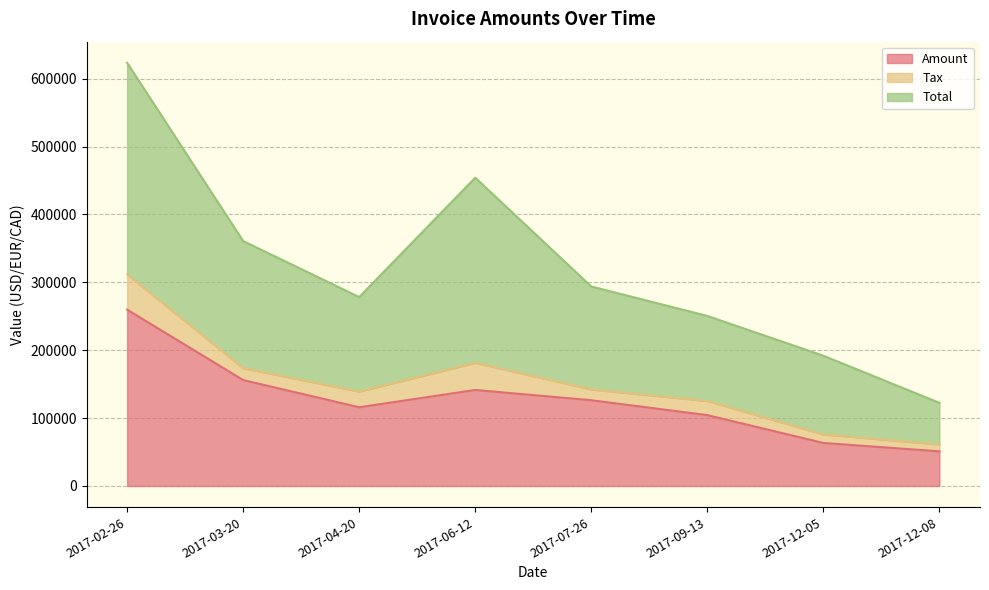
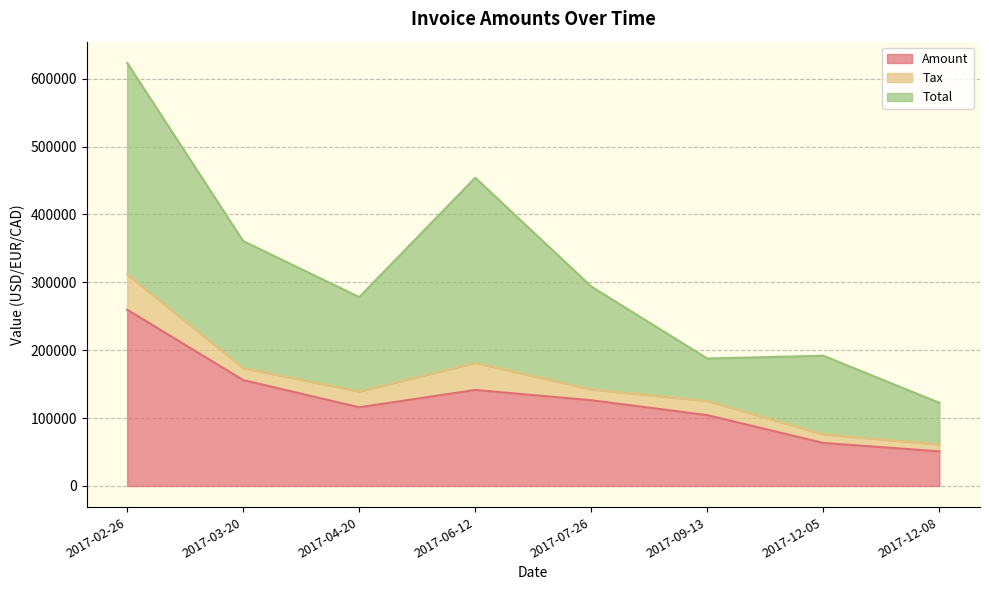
  {
    "Amount": {
      "2017-02-26": 260000,
      "2017-03-20": 160000,
      "2017-04-20": 120000,
      "2017-06-12": 140000,
      "2017-07-26": 130000,
      "2017-09-13": 100000,
      "2017-12-05": 60000,
      "2017-12-08": 50000
    },
    "Tax": {
      "2017-02-26": 50000,
      "2017-03-20": 20000,
      "2017-04-20": 20000,
      "2017-06-12": 40000,
      "2017-07-26": 20000,
      "2017-09-13": 20000,
      "2017-12-05": 10000,
      "2017-12-08": 10000
    },
    "Total": {
      "2017-02-26": 310000,
      "2017-03-20": 190000,
      "2017-04-20": 140000,
      "2017-06-12": 270000,
      "2017-07-26": 150000,
-     "2017-09-13": 130000,
+     "2017-09-13": 60000,
      "2017-12-05": 120000,
      "2017-12-08": 60000
    }
  }
